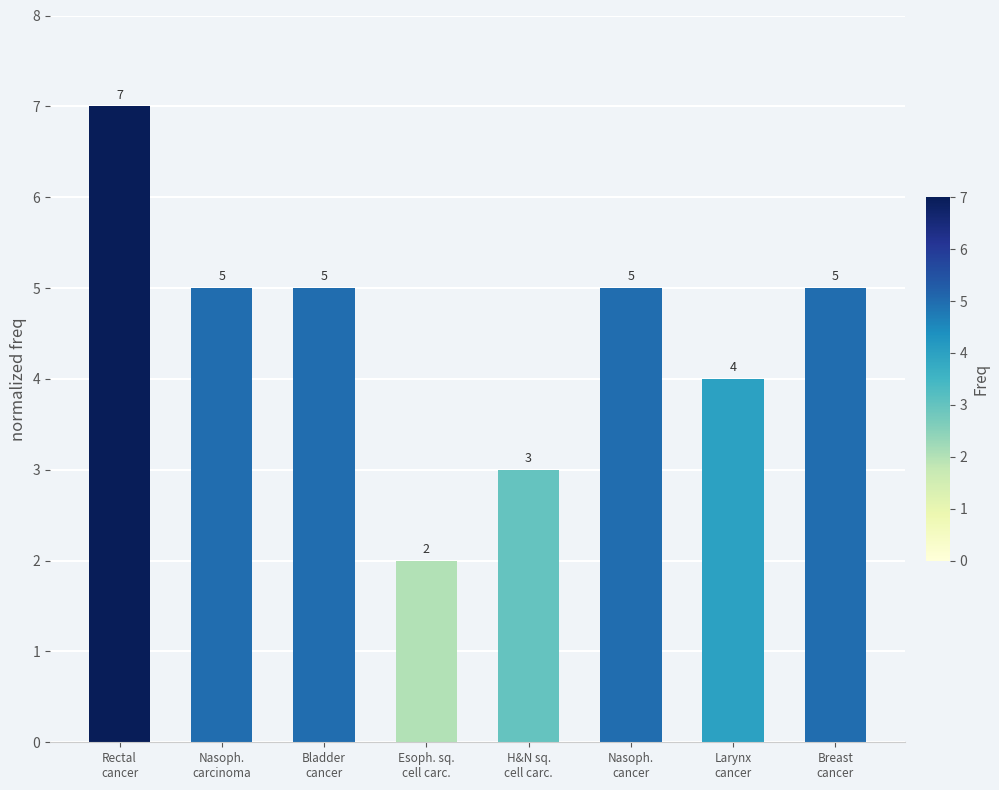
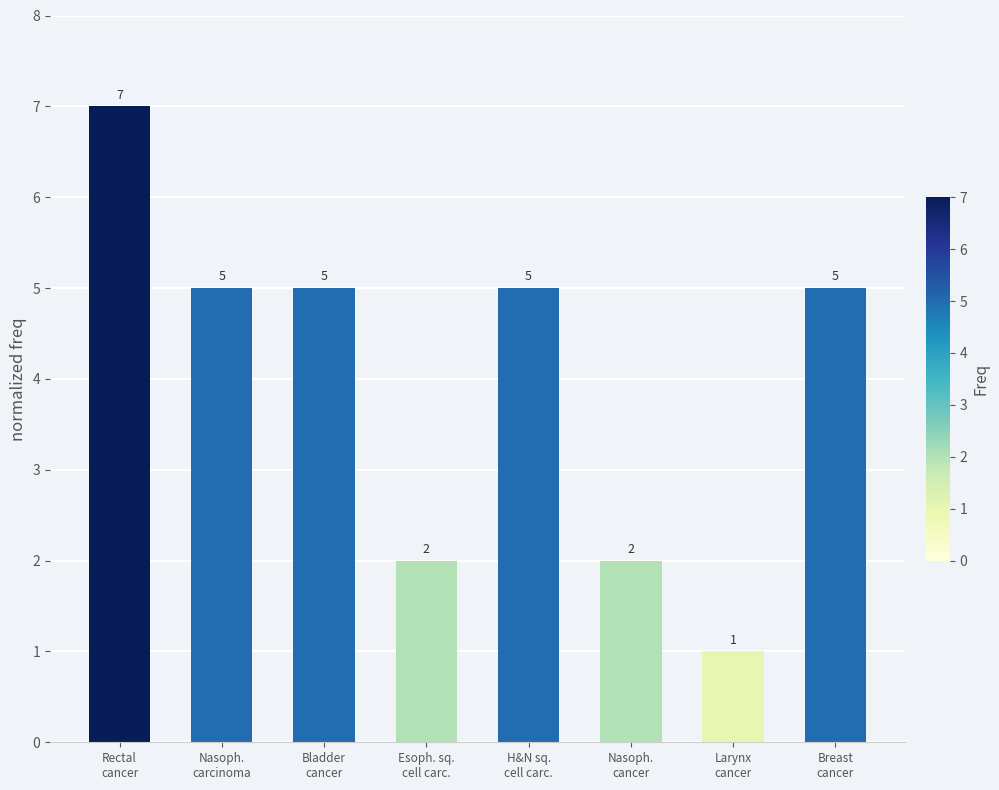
  {
    "Rectal cancer": 7,
    "Nasoph. carcinoma": 5,
    "Bladder cancer": 5,
    "Esoph. sq. cell carc.": 2,
-   "H&N sq. cell carc.": 3,
-   "Nasoph. cancer": 5,
-   "Larynx cancer": 4,
+   "H&N sq. cell carc.": 5,
+   "Nasoph. cancer": 2,
+   "Larynx cancer": 1,
    "Breast cancer": 5
  }
